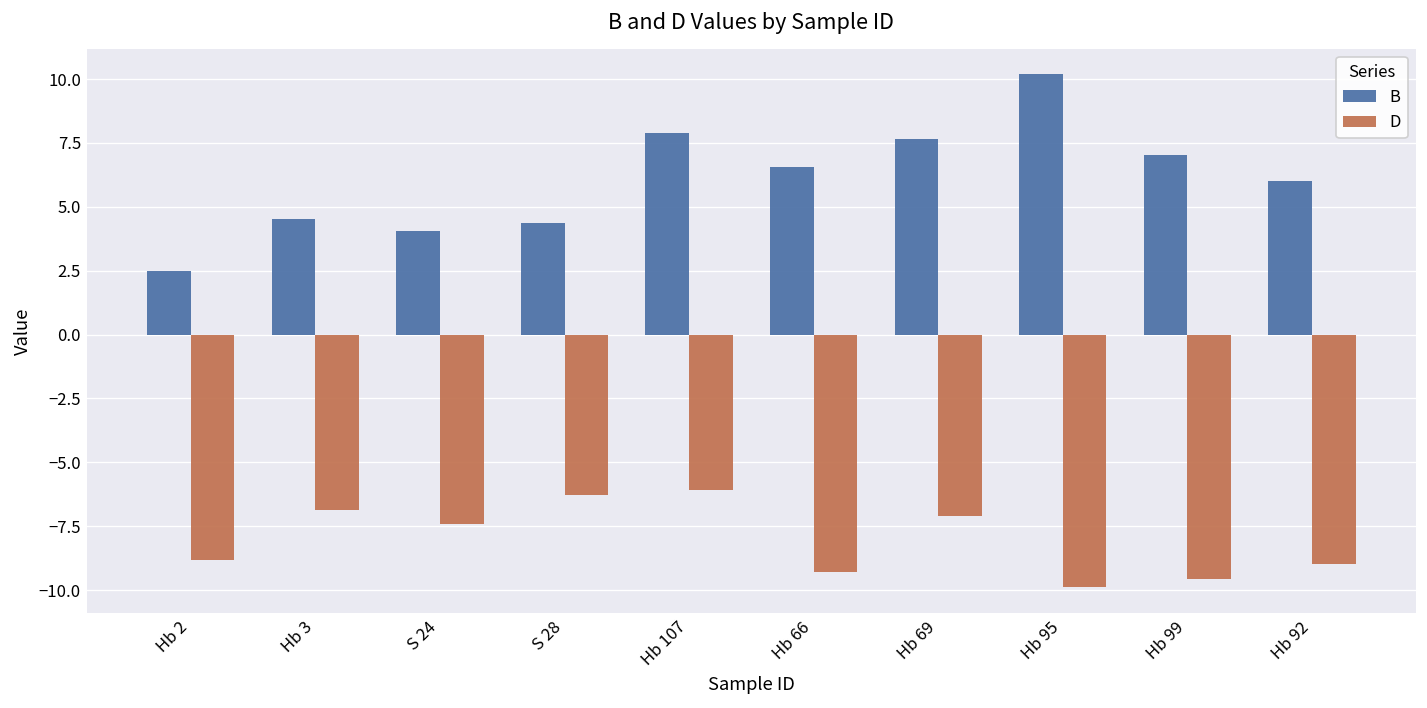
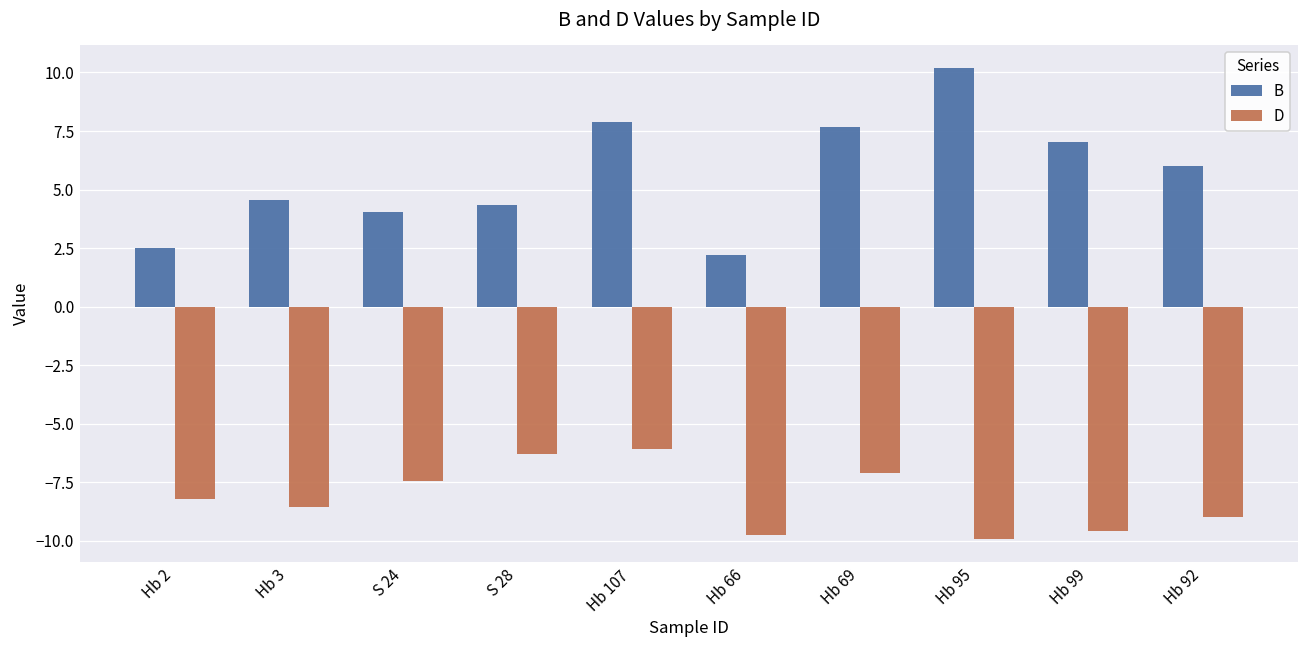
  {
    "B": {
      "Hb 2": 2.5,
      "Hb 3": 4.5,
      "S 24": 4.0,
      "S 28": 4.4,
      "Hb 107": 7.9,
-     "Hb 66": 6.6,
+     "Hb 66": 2.2,
      "Hb 69": 7.7,
      "Hb 95": 10.2,
      "Hb 99": 7.0,
      "Hb 92": 6.0
    },
    "D": {
-     "Hb 2": -8.8,
-     "Hb 3": -6.9,
+     "Hb 2": -8.2,
+     "Hb 3": -8.6,
      "S 24": -7.4,
      "S 28": -6.3,
      "Hb 107": -6.1,
-     "Hb 66": -9.3,
+     "Hb 66": -9.8,
      "Hb 69": -7.1,
      "Hb 95": -9.9,
      "Hb 99": -9.6,
      "Hb 92": -9.0
    }
  }
